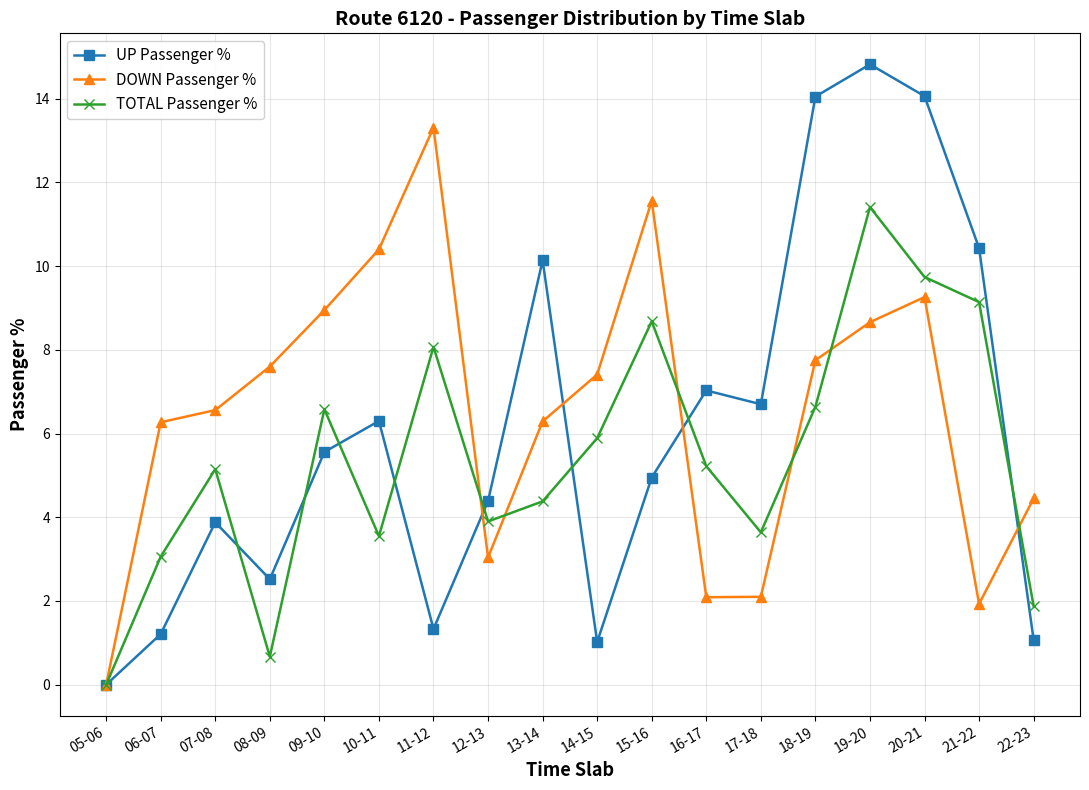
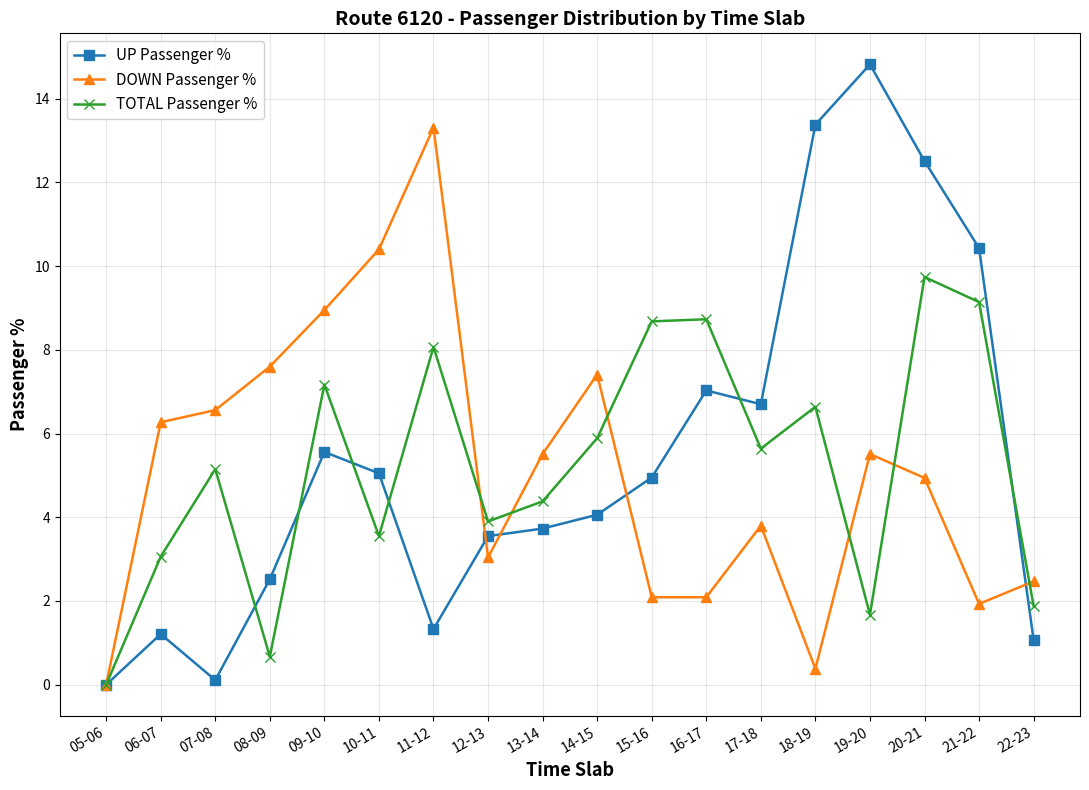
  {
    "UP Passenger %": {
      "06-07": 1.2,
-     "07-08": 3.9,
+     "07-08": 0.1,
      "08-09": 2.5,
      "09-10": 5.6,
-     "10-11": 6.3,
+     "10-11": 5.1,
      "11-12": 1.3,
-     "12-13": 4.4,
-     "13-14": 10.1,
-     "14-15": 1.0,
+     "12-13": 3.6,
+     "13-14": 3.7,
+     "14-15": 4.1,
      "15-16": 5.0,
      "16-17": 7.0,
      "17-18": 6.7,
-     "18-19": 14.1,
+     "18-19": 13.4,
      "19-20": 14.8,
-     "20-21": 14.1,
+     "20-21": 12.5,
      "21-22": 10.4,
      "22-23": 1.1
    },
    "DOWN Passenger %": {
      "06-07": 6.3,
      "07-08": 6.6,
      "08-09": 7.6,
      "09-10": 9.0,
      "10-11": 10.4,
      "11-12": 13.3,
      "12-13": 3.0,
-     "13-14": 6.3,
+     "13-14": 5.5,
      "14-15": 7.4,
-     "15-16": 11.6,
+     "15-16": 2.1,
      "16-17": 2.1,
-     "17-18": 2.1,
-     "18-19": 7.8,
-     "19-20": 8.7,
-     "20-21": 9.3,
+     "17-18": 3.8,
+     "18-19": 0.4,
+     "19-20": 5.5,
+     "20-21": 4.9,
      "21-22": 1.9,
-     "22-23": 4.5
+     "22-23": 2.5
    },
    "TOTAL Passenger %": {
      "06-07": 3.1,
      "07-08": 5.2,
      "08-09": 0.7,
-     "09-10": 6.6,
+     "09-10": 7.2,
      "10-11": 3.6,
      "11-12": 8.1,
      "12-13": 3.9,
      "13-14": 4.4,
      "14-15": 5.9,
      "15-16": 8.7,
-     "16-17": 5.2,
-     "17-18": 3.6,
+     "16-17": 8.7,
+     "17-18": 5.6,
      "18-19": 6.6,
-     "19-20": 11.4,
+     "19-20": 1.7,
      "20-21": 9.7,
      "21-22": 9.1,
      "22-23": 1.9
    }
  }
